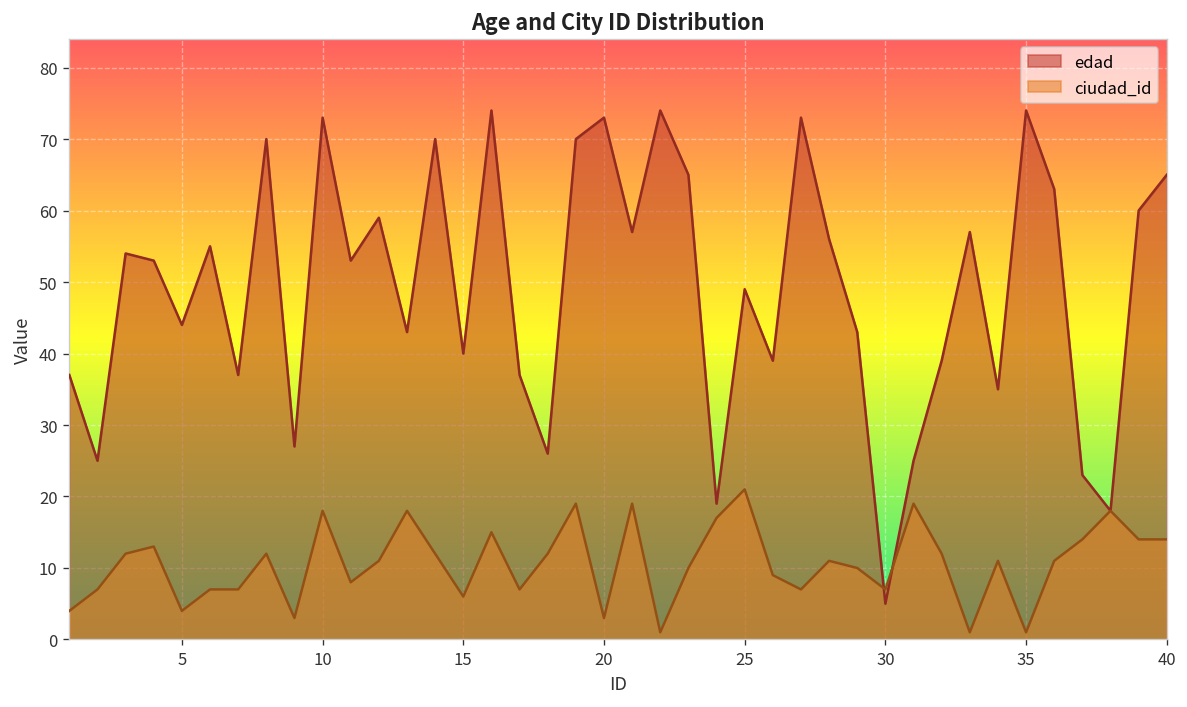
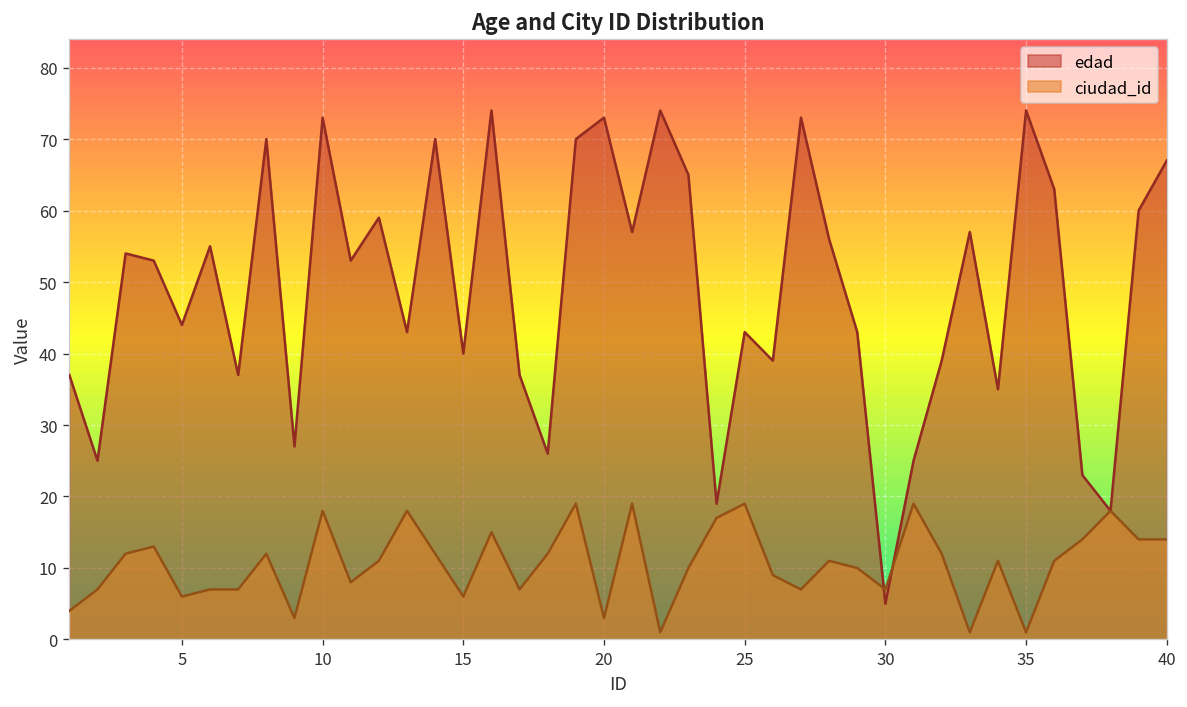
  {
    "edad": {
      "5": 44,
      "10": 73,
      "15": 40,
      "20": 73,
-     "25": 49,
+     "25": 43,
      "30": 5,
      "35": 74,
-     "40": 65
+     "40": 67
    },
    "ciudad_id": {
-     "5": 4,
+     "5": 6,
      "10": 18,
      "15": 6,
      "20": 3,
-     "25": 21,
+     "25": 19,
      "30": 7,
      "35": 1,
      "40": 14
    }
  }
